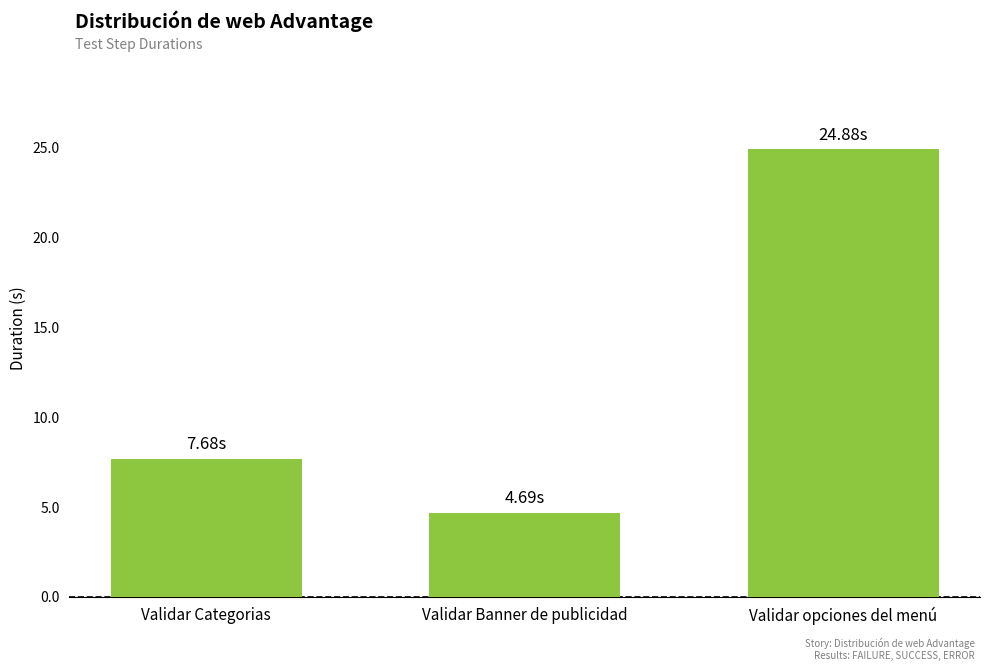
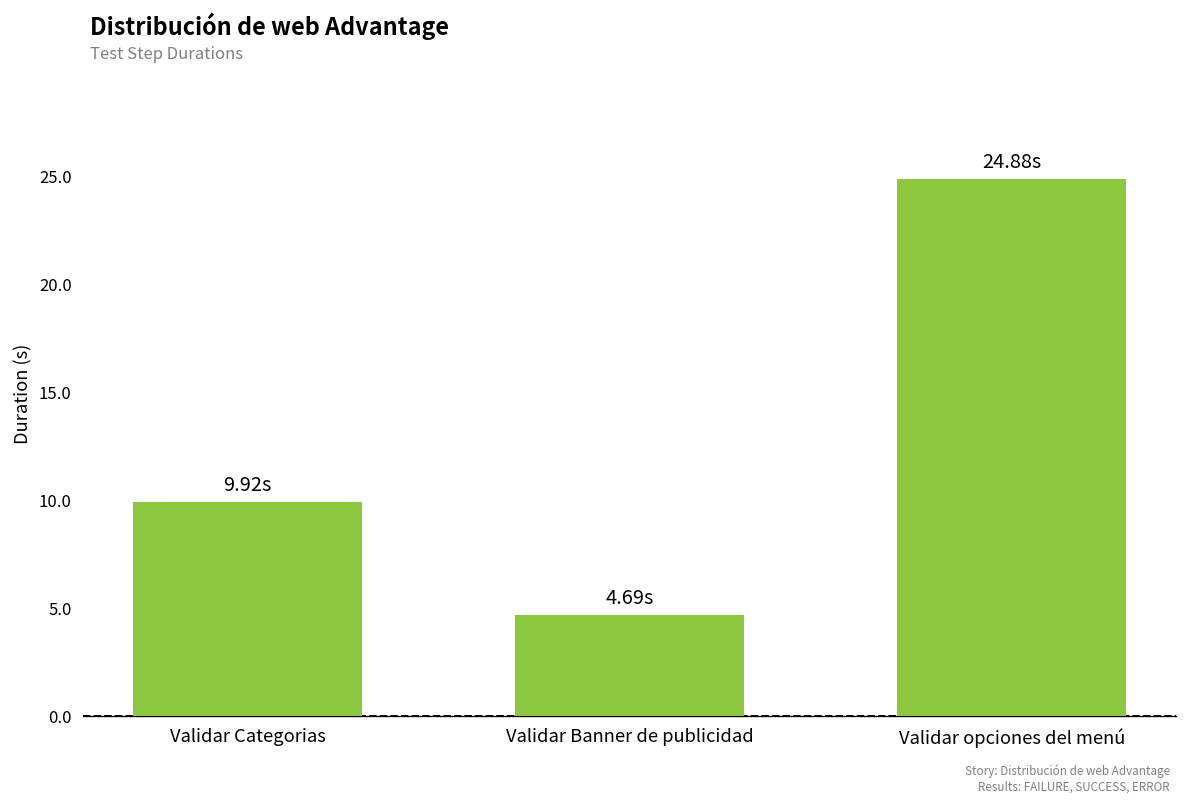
  {
-   "Validar Categorias": "7.68s",
+   "Validar Categorias": "9.92s",
    "Validar Banner de publicidad": "4.69s",
    "Validar opciones del menú": "24.88s"
  }
